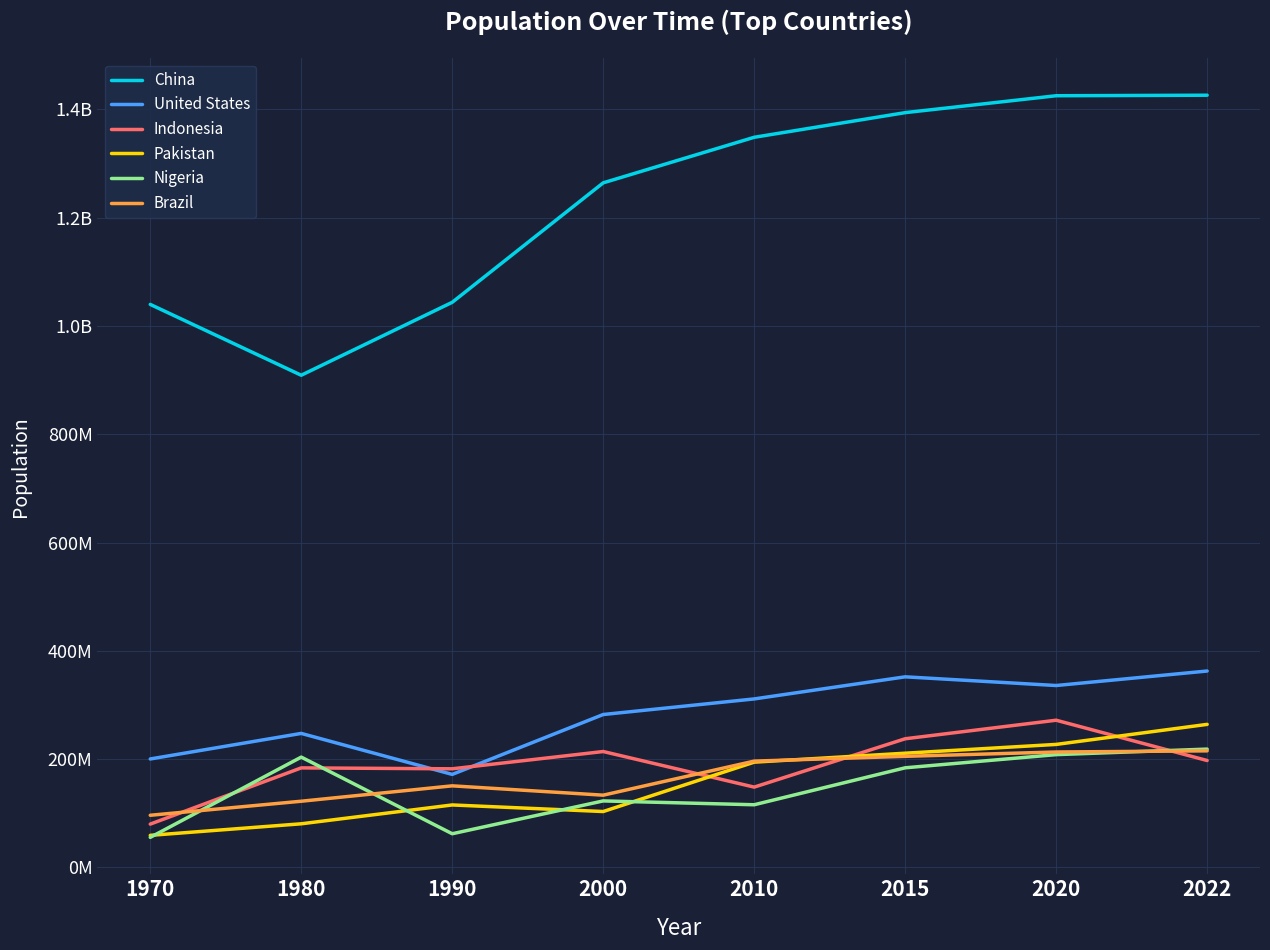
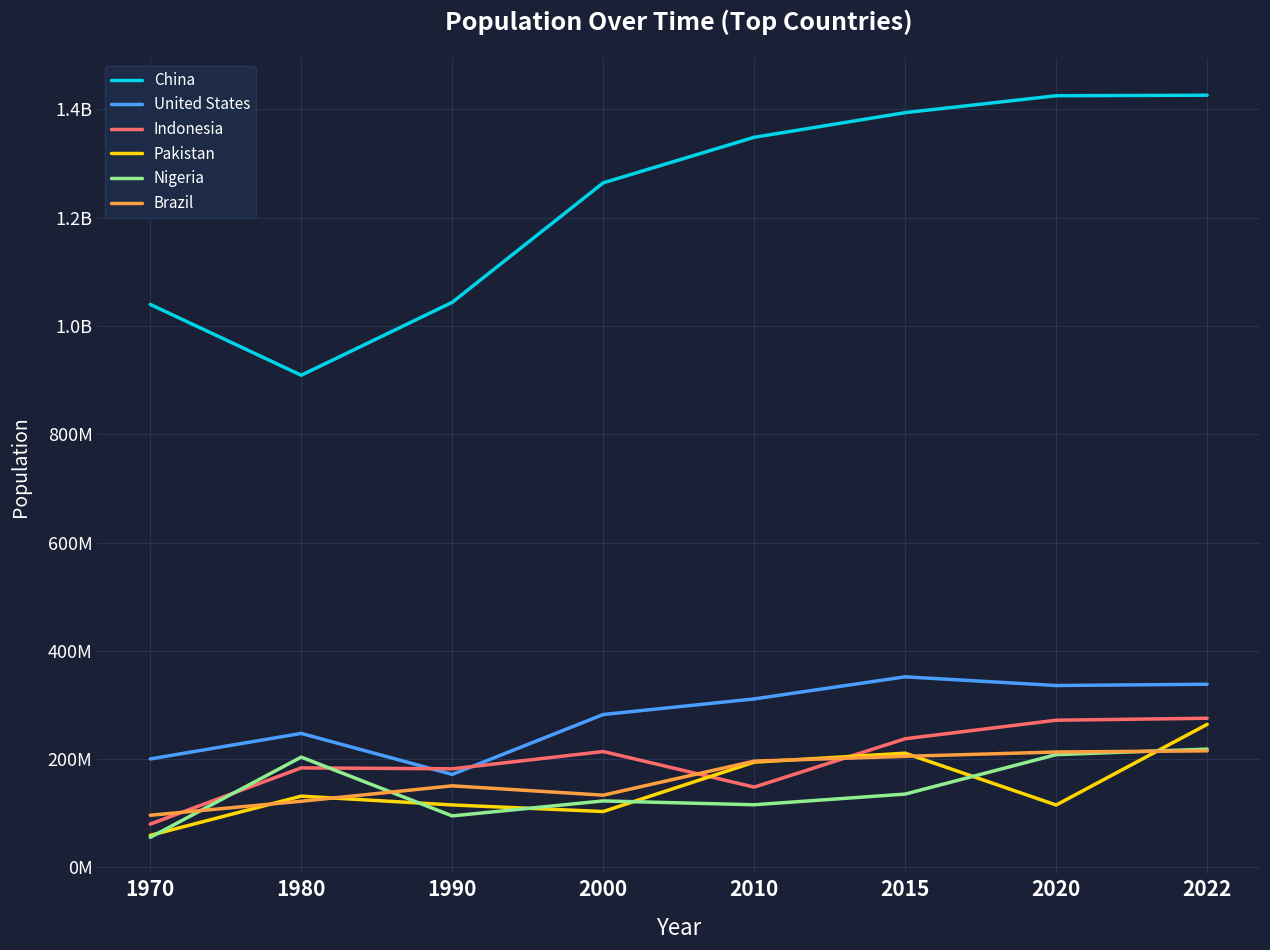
  {
    "China": {
      "1970": 1040000000,
      "1980": 910000000,
      "1990": 1040000000,
      "2000": 1260000000,
      "2010": 1350000000,
      "2015": 1390000000,
      "2020": 1420000000,
      "2022": 1430000000
    },
    "United States": {
      "1970": 200000000,
      "1980": 250000000,
      "1990": 170000000,
      "2000": 280000000,
      "2010": 310000000,
      "2015": 350000000,
      "2020": 340000000,
-     "2022": 360000000
+     "2022": 340000000
    },
    "Indonesia": {
      "1970": 80000000,
      "1980": 180000000,
      "1990": 180000000,
      "2000": 210000000,
      "2010": 150000000,
      "2015": 240000000,
      "2020": 270000000,
-     "2022": 200000000
+     "2022": 280000000
    },
    "Pakistan": {
-     "1980": 80000000,
+     "1980": 130000000,
      "1990": 120000000,
      "2000": 100000000,
      "2015": 210000000,
-     "2020": 230000000,
+     "2020": 120000000,
      "2022": 260000000
    },
    "Nigeria": {
      "1980": 200000000,
-     "1990": 60000000,
+     "1990": 100000000,
      "2000": 120000000,
      "2010": 120000000,
-     "2015": 180000000,
+     "2015": 140000000,
      "2020": 210000000
    },
    "Brazil": {
      "1970": 100000000,
      "1980": 120000000,
      "1990": 150000000,
      "2000": 130000000,
      "2015": 210000000,
      "2020": 210000000
    }
  }
